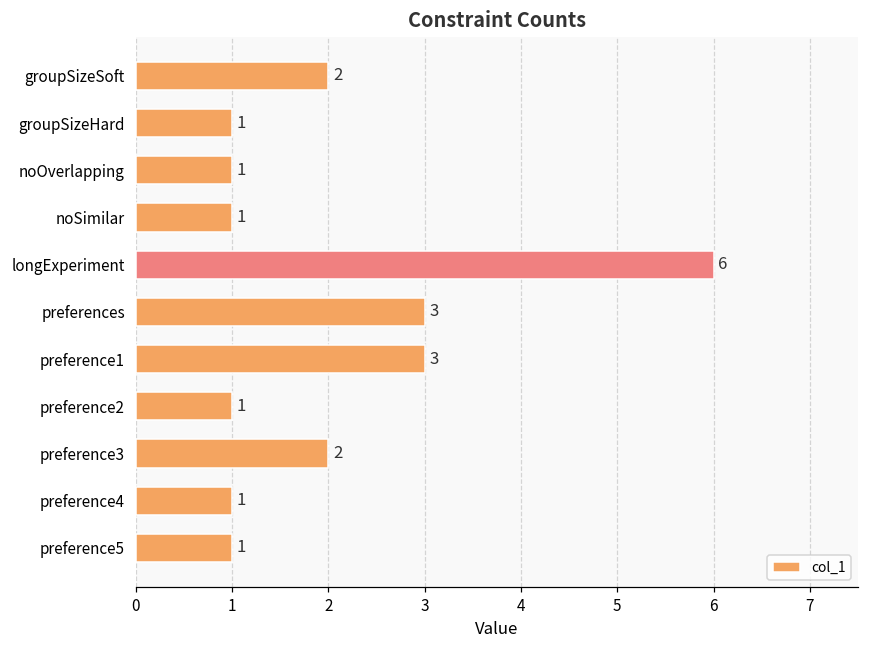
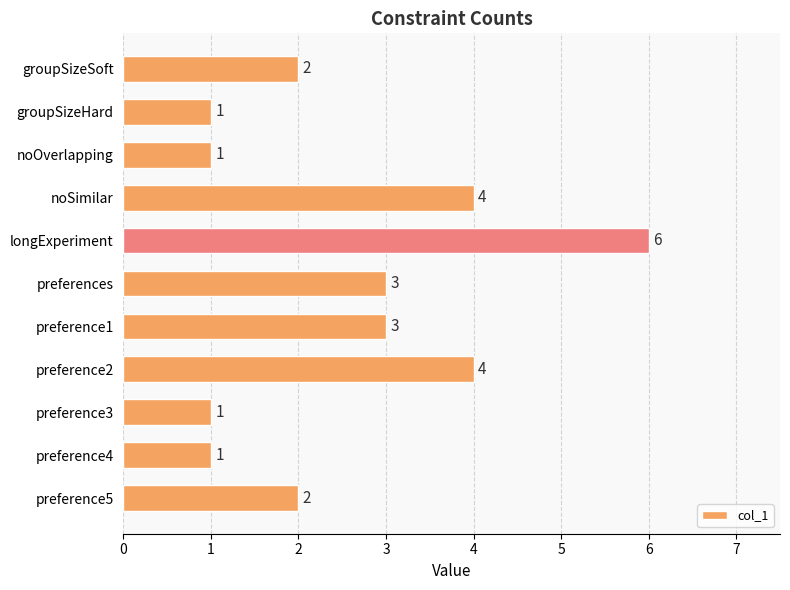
  {
    "groupSizeSoft": 2,
    "groupSizeHard": 1,
    "noOverlapping": 1,
-   "noSimilar": 1,
+   "noSimilar": 4,
    "longExperiment": 6,
    "preferences": 3,
    "preference1": 3,
-   "preference2": 1,
-   "preference3": 2,
+   "preference2": 4,
+   "preference3": 1,
    "preference4": 1,
-   "preference5": 1
+   "preference5": 2
  }
